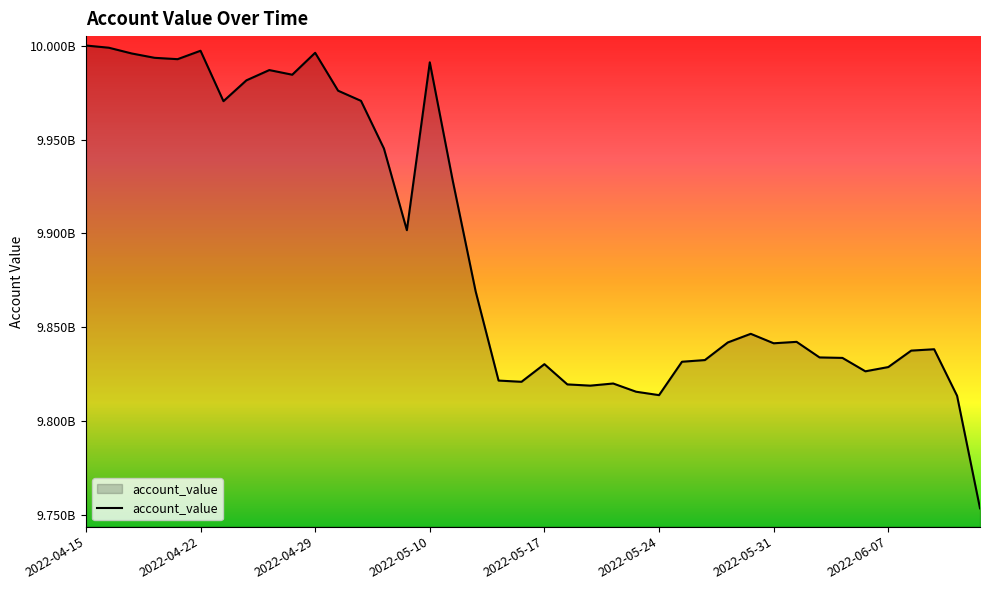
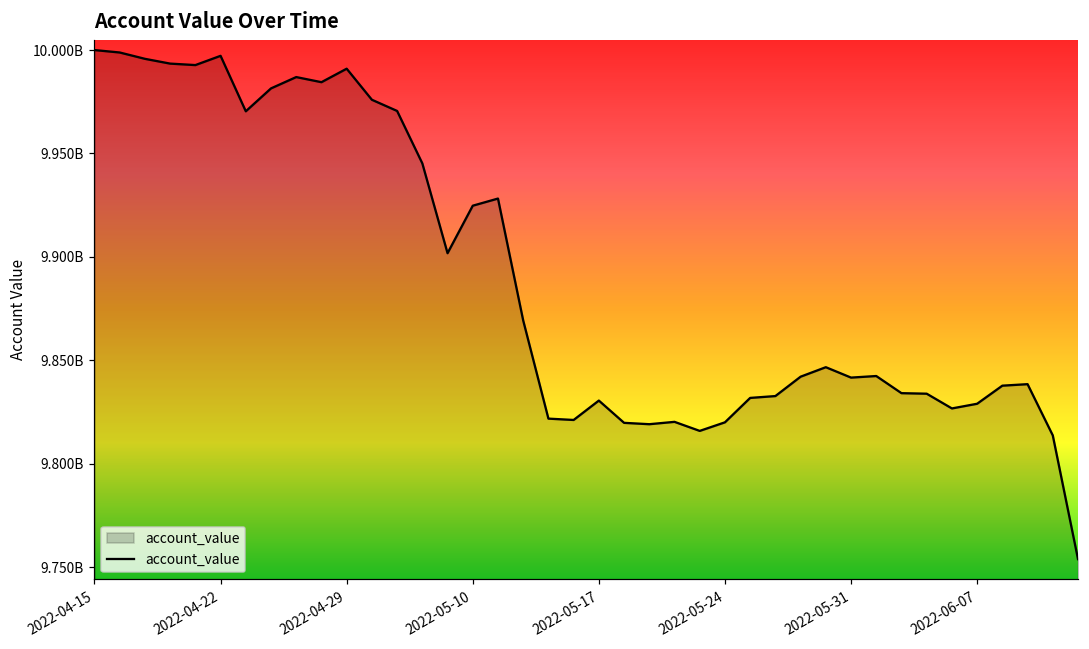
  {
    "2022-04-15": 10000000000,
    "2022-04-22": 9997000000,
-   "2022-04-29": 9996000000,
-   "2022-05-10": 9991000000,
+   "2022-04-29": 9991000000,
+   "2022-05-10": 9925000000,
    "2022-05-17": 9830000000,
-   "2022-05-24": 9814000000,
+   "2022-05-24": 9820000000,
    "2022-05-31": 9842000000,
    "2022-06-07": 9829000000
  }
